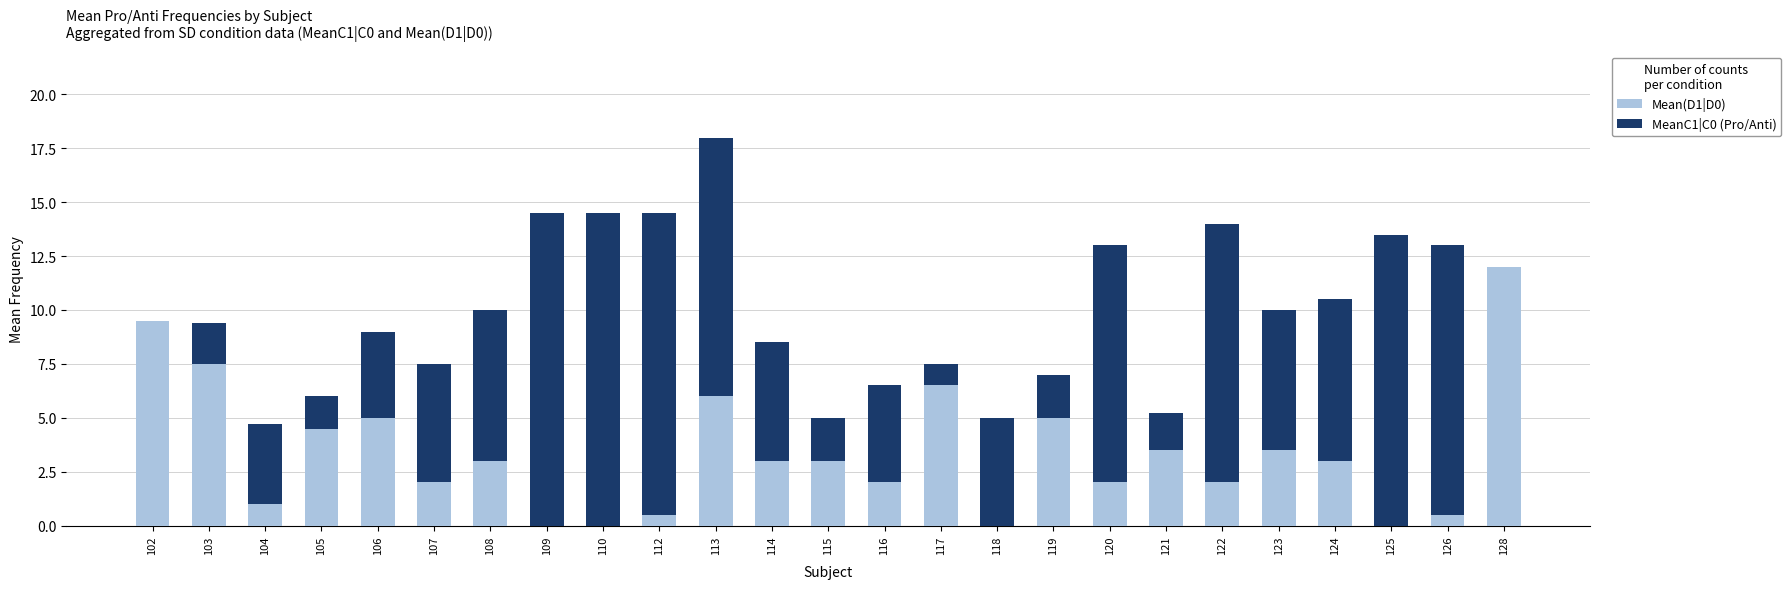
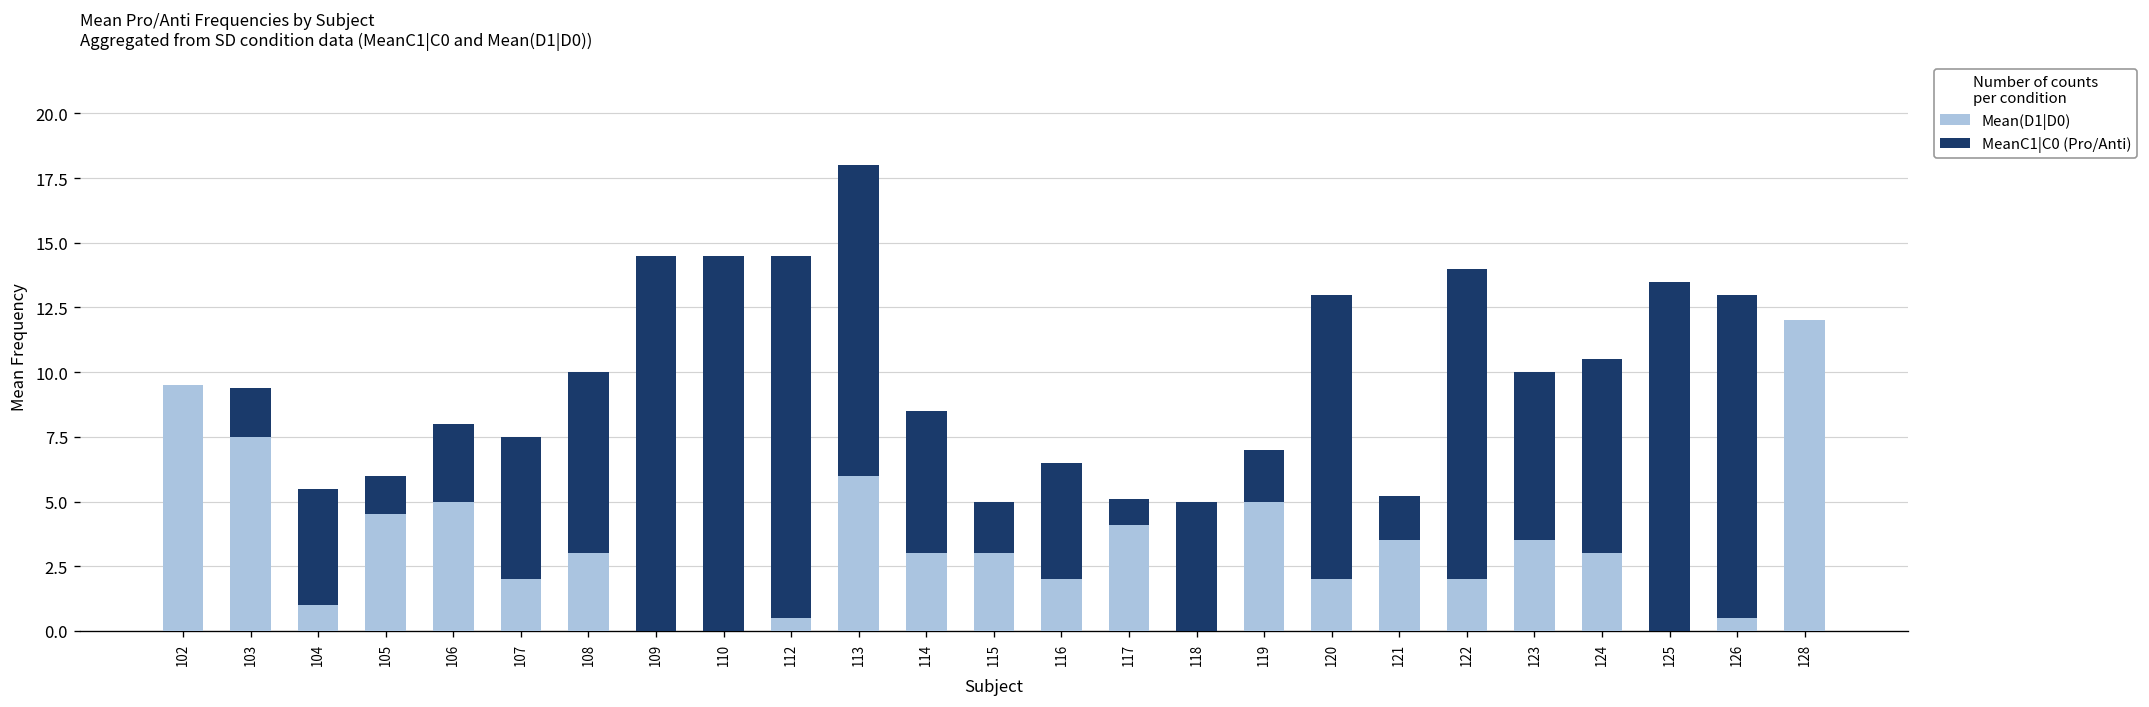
  {
    "Mean(D1|D0)": {
      "102": 9.5,
      "103": 7.5,
      "104": 1.0,
      "105": 4.5,
      "106": 5.0,
      "107": 2.0,
      "108": 3.0,
      "109": 0.0,
      "110": 0.0,
      "112": 0.5,
      "113": 6.0,
      "114": 3.0,
      "115": 3.0,
      "116": 2.0,
-     "117": 6.5,
+     "117": 4.1,
      "118": 0.0,
      "119": 5.0,
      "120": 2.0,
      "121": 3.5,
      "122": 2.0,
      "123": 3.5,
      "124": 3.0,
      "125": 0.0,
      "126": 0.5,
      "128": 12.0
    },
    "MeanC1|C0 (Pro/Anti)": {
      "102": 0.0,
      "103": 1.9,
-     "104": 3.7,
+     "104": 4.5,
      "105": 1.5,
-     "106": 4,
+     "106": 3,
      "107": 5.5,
      "108": 7.0,
      "109": 14.5,
      "110": 14.5,
      "112": 14.0,
      "113": 12.0,
      "114": 5.5,
      "115": 2.0,
      "116": 4.5,
      "117": 1.0,
      "118": 5.0,
      "119": 2.0,
      "120": 11.0,
      "121": 1.7,
      "122": 12.0,
      "123": 6.5,
      "124": 7.5,
      "125": 13.5,
      "126": 12.5,
      "128": 0.0
    }
  }
